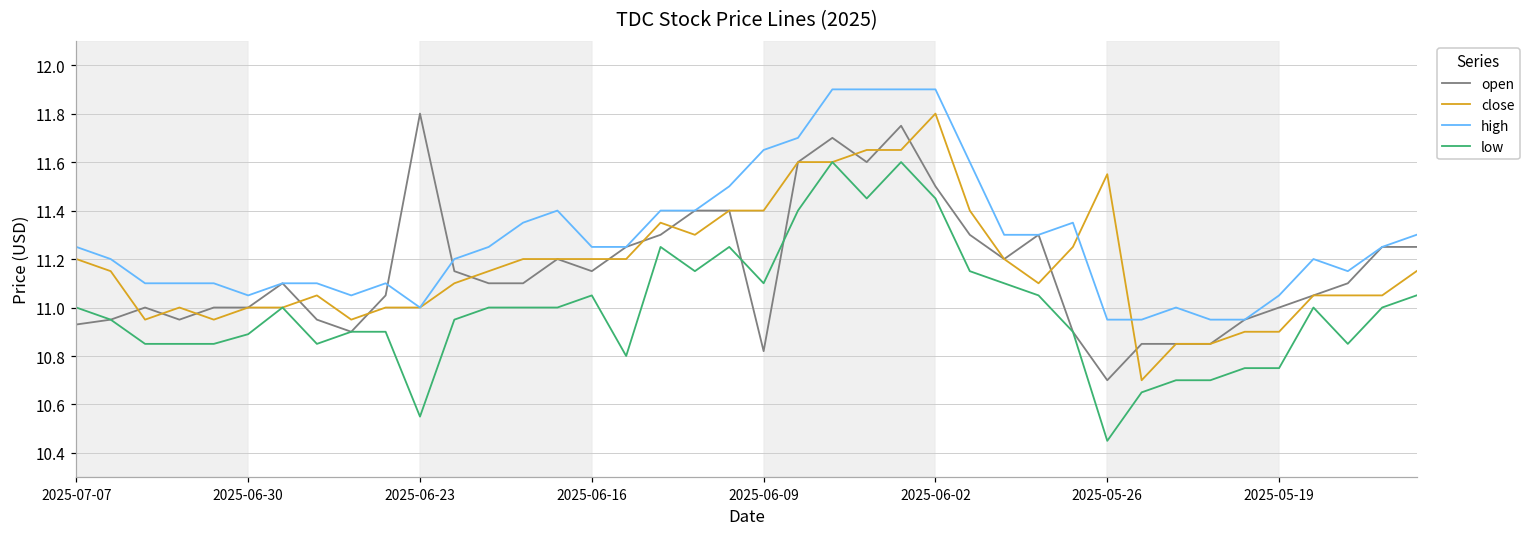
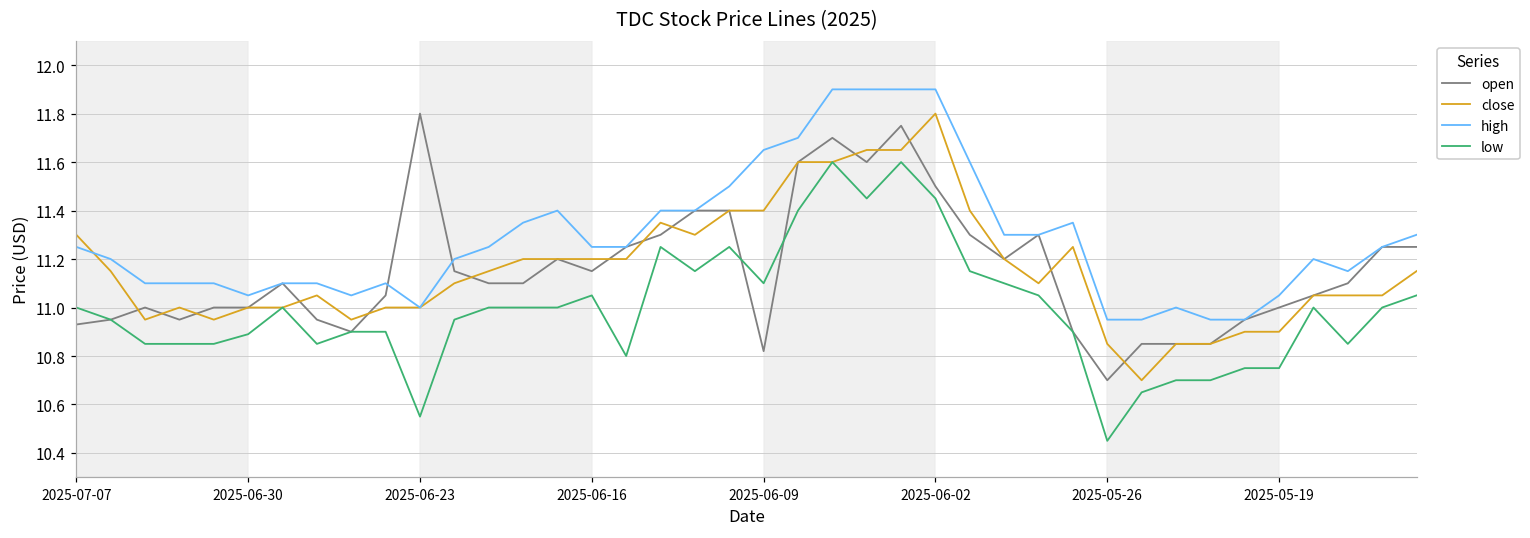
  {
    "open": {
      "2025-07-07": 10.93,
      "2025-06-23": 11.80,
      "2025-06-16": 11.15,
      "2025-06-09": 10.82,
      "2025-06-02": 11.50,
      "2025-05-26": 10.70,
      "2025-05-19": 11.00
    },
    "close": {
-     "2025-07-07": 11.2,
+     "2025-07-07": 11.3,
      "2025-06-16": 11.20,
      "2025-06-09": 11.40,
      "2025-06-02": 11.80,
-     "2025-05-26": 11.55,
+     "2025-05-26": 10.85,
      "2025-05-19": 10.90
    },
    "high": {
      "2025-07-07": 11.25,
      "2025-06-30": 11.05,
      "2025-06-16": 11.25,
      "2025-06-09": 11.65,
      "2025-06-02": 11.90,
      "2025-05-26": 10.95,
      "2025-05-19": 11.05
    },
    "low": {
      "2025-07-07": 11.00,
      "2025-06-30": 10.89,
      "2025-06-23": 10.55,
      "2025-06-16": 11.05,
      "2025-06-09": 11.10,
      "2025-06-02": 11.45,
      "2025-05-26": 10.45,
      "2025-05-19": 10.75
    }
  }
